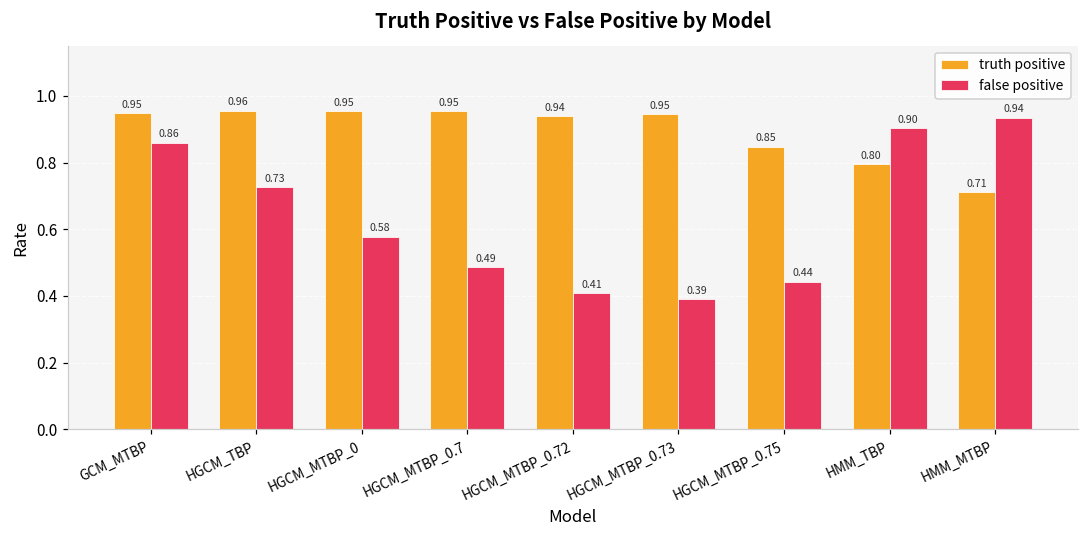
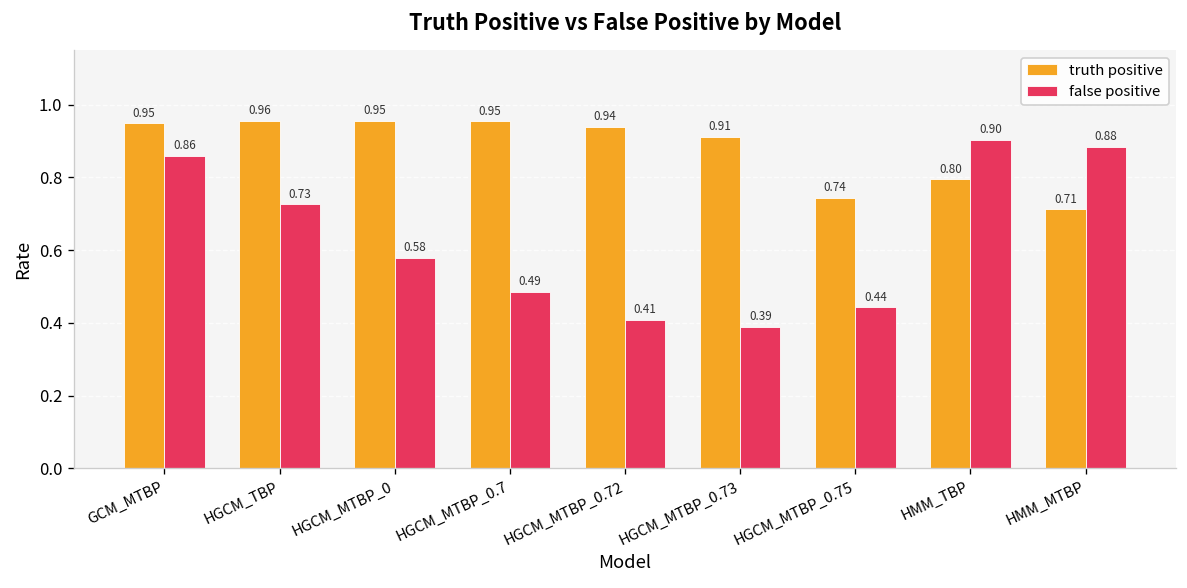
  {
    "truth positive": {
      "GCM_MTBP": 0.95,
      "HGCM_TBP": 0.96,
      "HGCM_MTBP_0": 0.95,
      "HGCM_MTBP_0.7": 0.95,
      "HGCM_MTBP_0.72": 0.94,
-     "HGCM_MTBP_0.73": 0.95,
-     "HGCM_MTBP_0.75": 0.85,
+     "HGCM_MTBP_0.73": 0.91,
+     "HGCM_MTBP_0.75": 0.74,
      "HMM_TBP": 0.80,
      "HMM_MTBP": 0.71
    },
    "false positive": {
      "GCM_MTBP": 0.86,
      "HGCM_TBP": 0.73,
      "HGCM_MTBP_0": 0.58,
      "HGCM_MTBP_0.7": 0.49,
      "HGCM_MTBP_0.72": 0.41,
      "HGCM_MTBP_0.73": 0.39,
      "HGCM_MTBP_0.75": 0.44,
      "HMM_TBP": 0.90,
-     "HMM_MTBP": 0.94
+     "HMM_MTBP": 0.88
    }
  }
